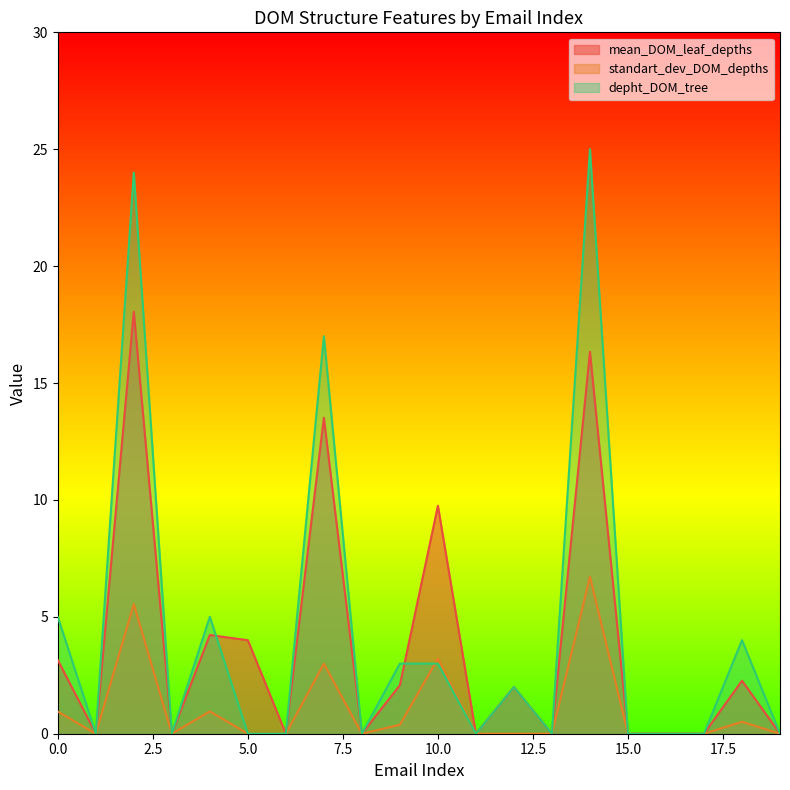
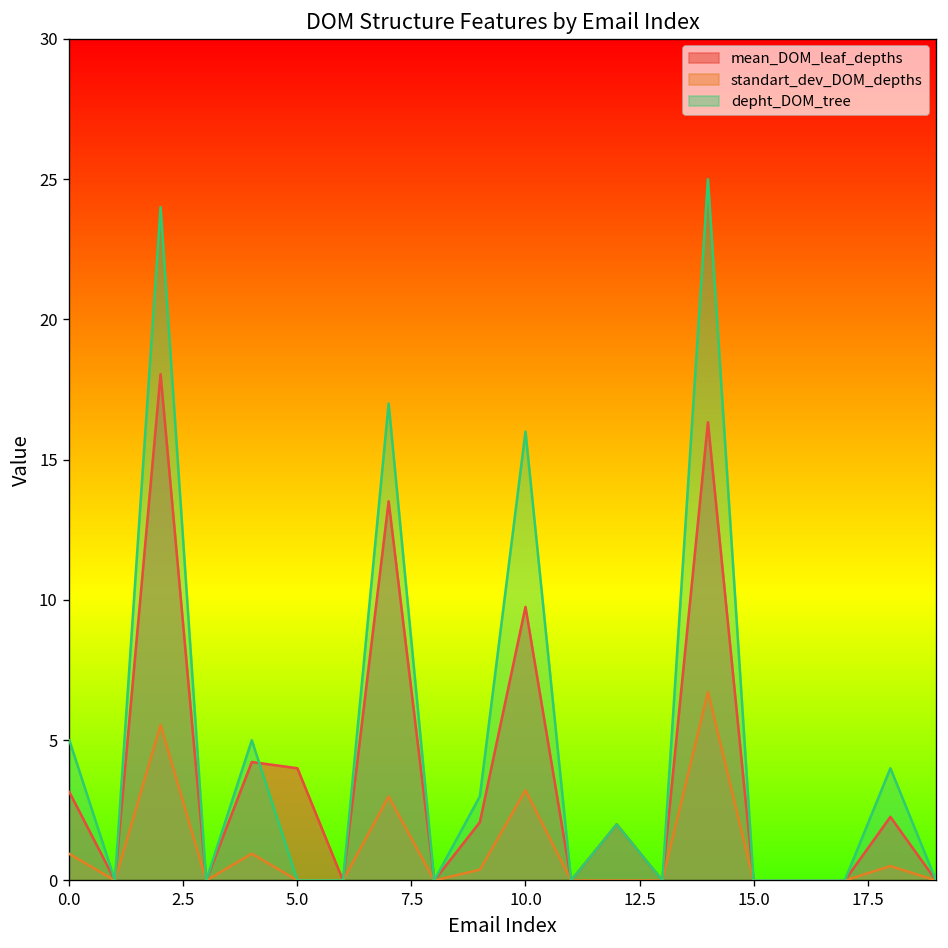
  {
    "depht_DOM_tree": {
      "0.0": 5,
-     "10.0": 3
+     "10.0": 16
    }
  }
